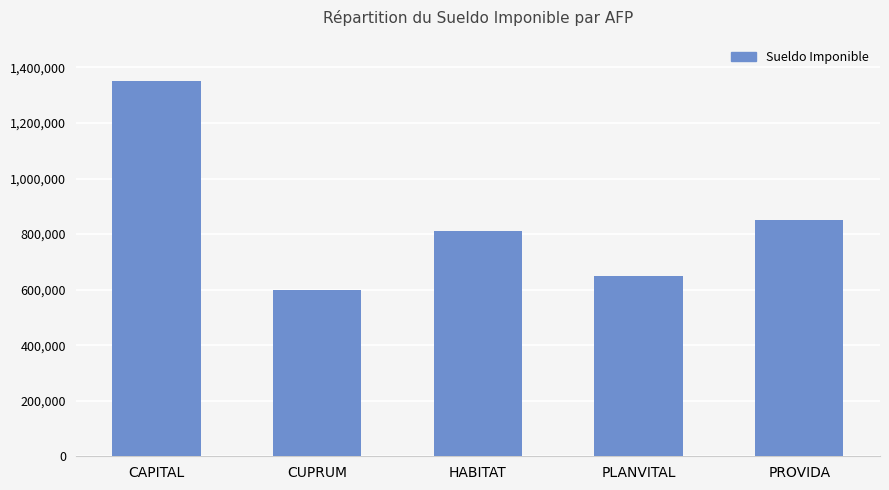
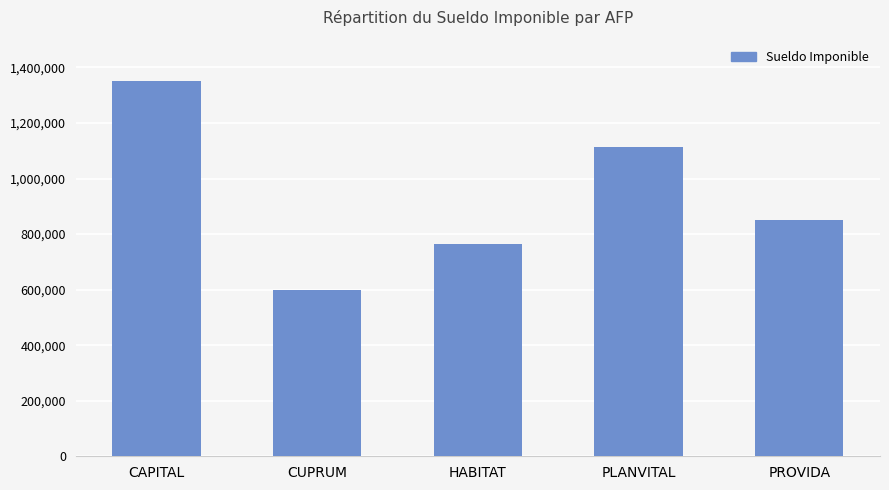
  {
    "CAPITAL": "1,350,000",
    "CUPRUM": "600,000",
-   "HABITAT": "810,000",
-   "PLANVITAL": "650,000",
+   "HABITAT": "760,000",
+   "PLANVITAL": "1,110,000",
    "PROVIDA": "850,000"
  }
